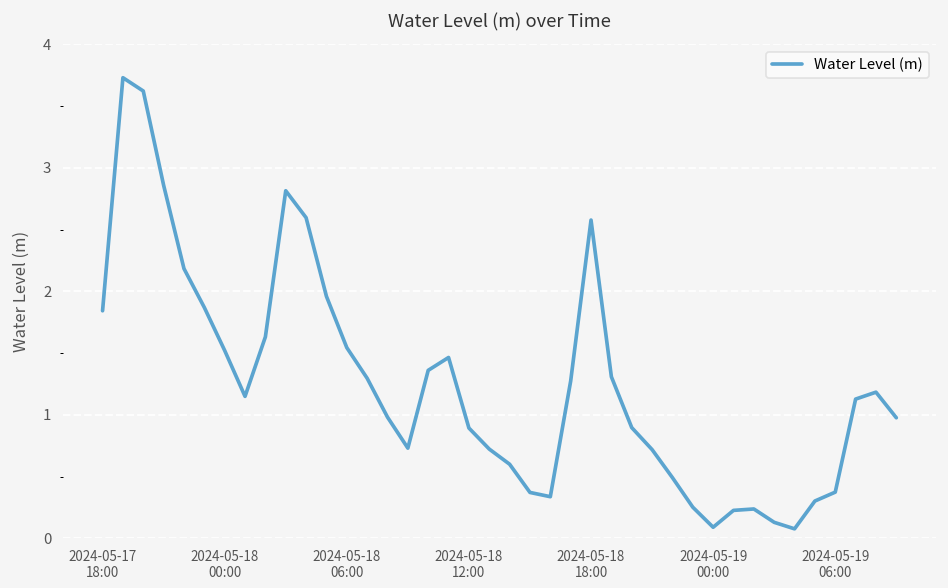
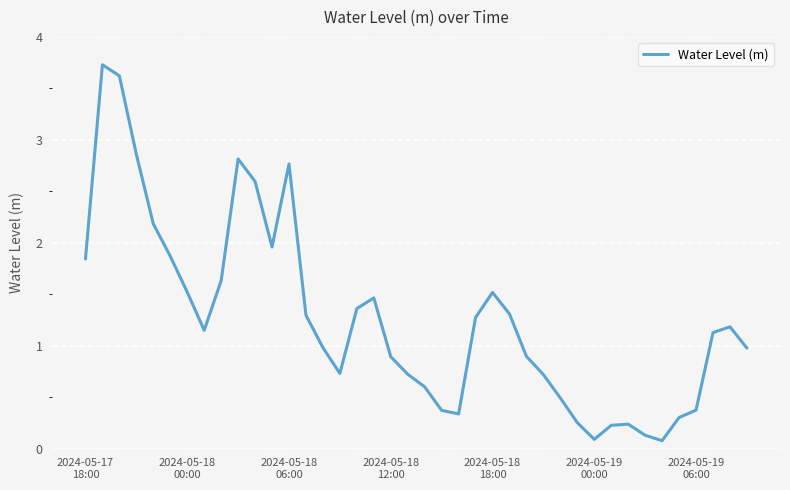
  {
    "2024-05-17 18:00": 1.84,
    "2024-05-18 00:00": 1.52,
-   "2024-05-18 06:00": 1.54,
+   "2024-05-18 06:00": 2.77,
    "2024-05-18 12:00": 0.89,
-   "2024-05-18 18:00": 2.58,
+   "2024-05-18 18:00": 1.52,
    "2024-05-19 00:00": 0.09,
    "2024-05-19 06:00": 0.37
  }
